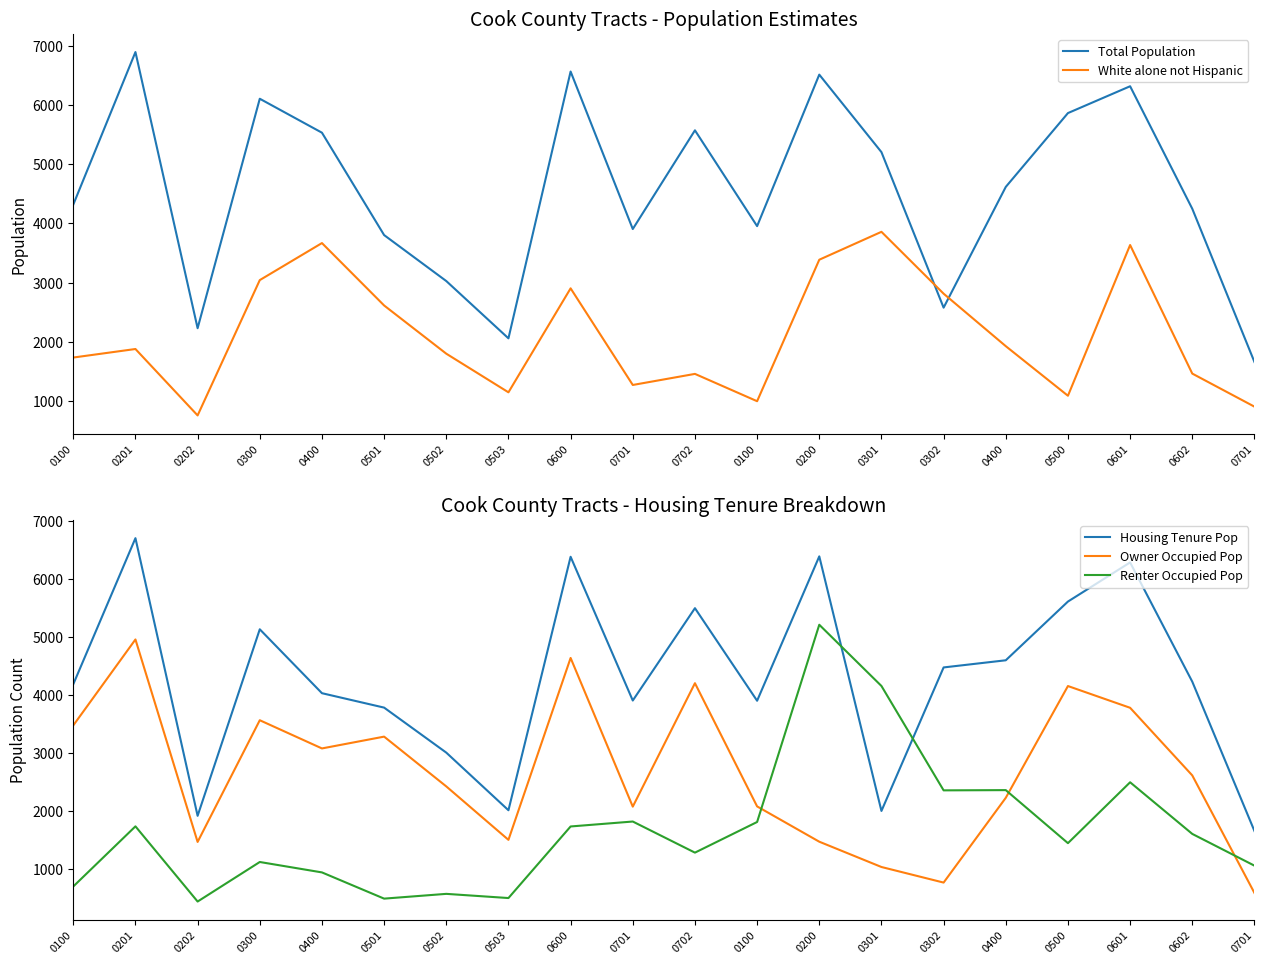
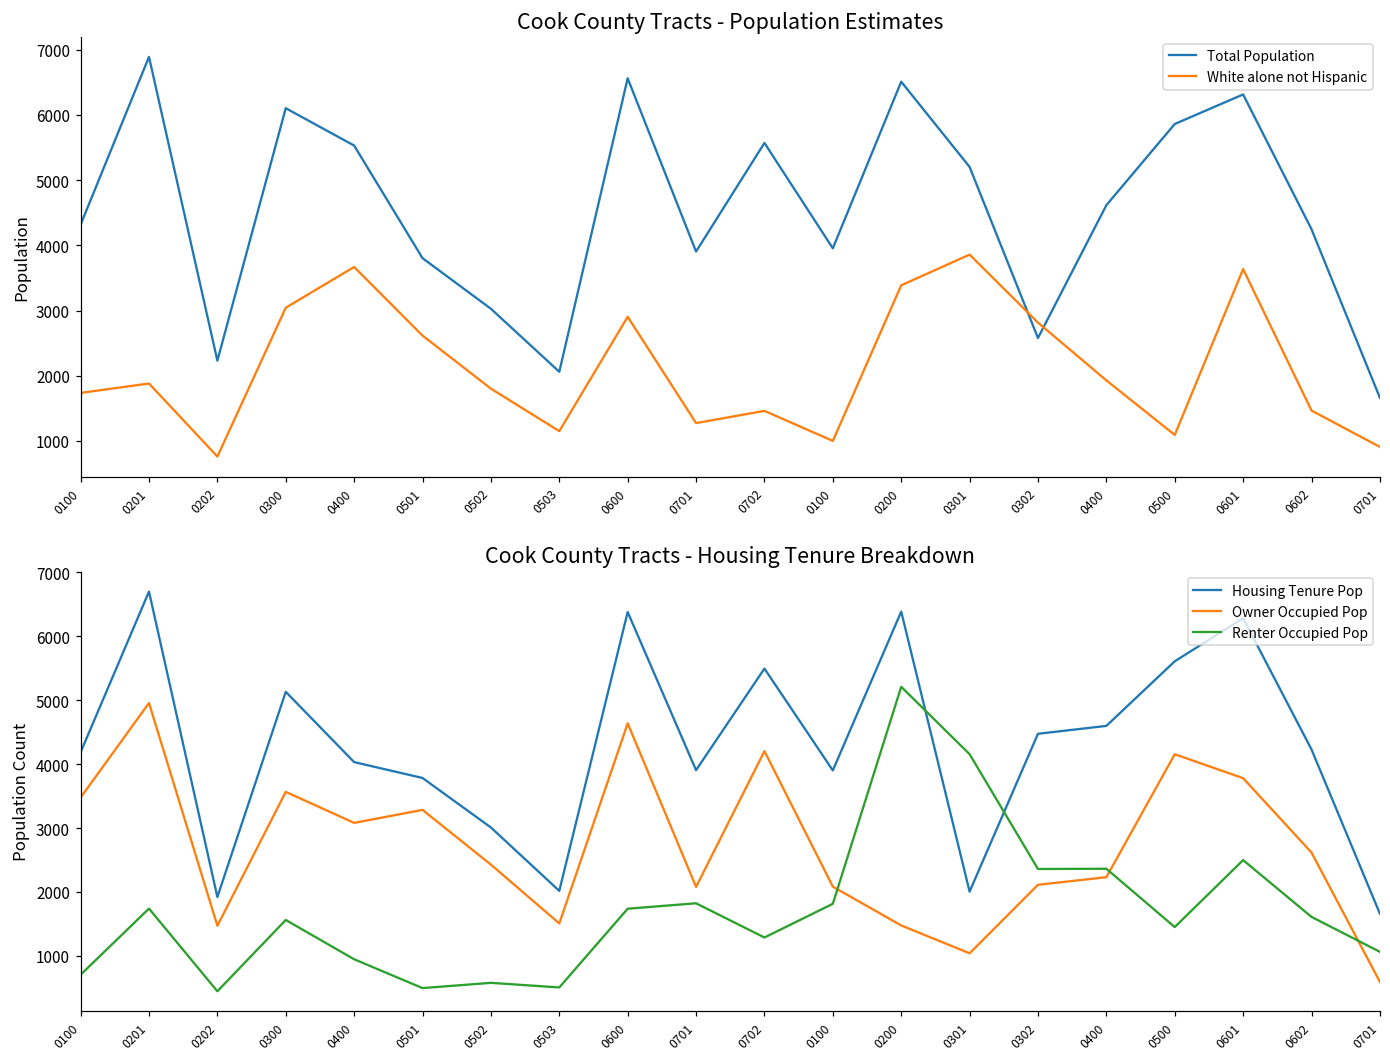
  {
    "Cook County Tracts - Population Estimates": {
      "Total Population": {
        "0201": 6900,
        "0202": 2200,
        "0300": 6100,
        "0501": 3800,
        "0502": 3000,
        "0503": 2100,
        "0600": 6600,
        "0702": 5600,
        "0200": 6500,
        "0301": 5200,
        "0302": 2600,
        "0500": 5900,
        "0601": 6300,
        "0602": 4200
      },
      "White alone not Hispanic": {
        "0201": 1900,
        "0202": 800,
        "0300": 3000,
        "0501": 2600,
        "0502": 1800,
        "0503": 1200,
        "0600": 2900,
        "0702": 1500,
        "0200": 3400,
        "0301": 3900,
        "0302": 2800,
        "0500": 1100,
        "0601": 3600,
        "0602": 1500
      }
    },
    "Cook County Tracts - Housing Tenure Breakdown": {
      "Housing Tenure Pop": {
        "0201": 6700,
        "0202": 1900,
        "0300": 5100,
        "0501": 3800,
        "0502": 3000,
        "0503": 2000,
        "0600": 6400,
        "0702": 5500,
        "0200": 6400,
        "0301": 2000,
        "0302": 4500,
        "0500": 5600,
        "0602": 4200
      },
      "Owner Occupied Pop": {
        "0201": 5000,
        "0202": 1500,
        "0300": 3600,
        "0501": 3300,
        "0502": 2400,
        "0503": 1500,
        "0600": 4600,
        "0702": 4200,
        "0200": 1500,
        "0301": 1000,
-       "0302": 800,
+       "0302": 2100,
        "0500": 4200,
        "0601": 3800,
        "0602": 2600
      },
      "Renter Occupied Pop": {
        "0201": 1700,
        "0202": 400,
-       "0300": 1100,
+       "0300": 1600,
        "0501": 500,
        "0502": 600,
        "0503": 500,
        "0600": 1700,
        "0702": 1300,
        "0200": 5200,
        "0301": 4200,
        "0302": 2400,
        "0500": 1500,
        "0601": 2500,
        "0602": 1600
      }
    }
  }
